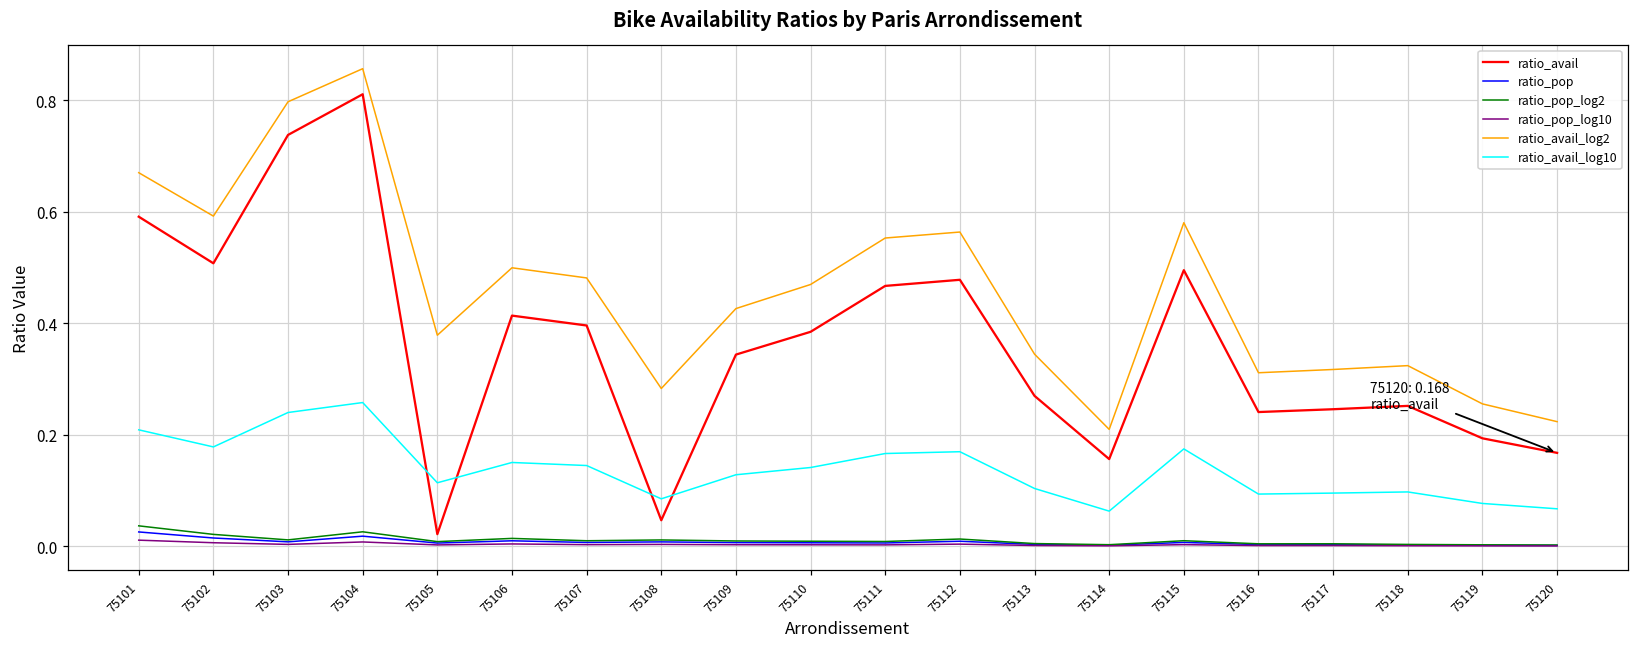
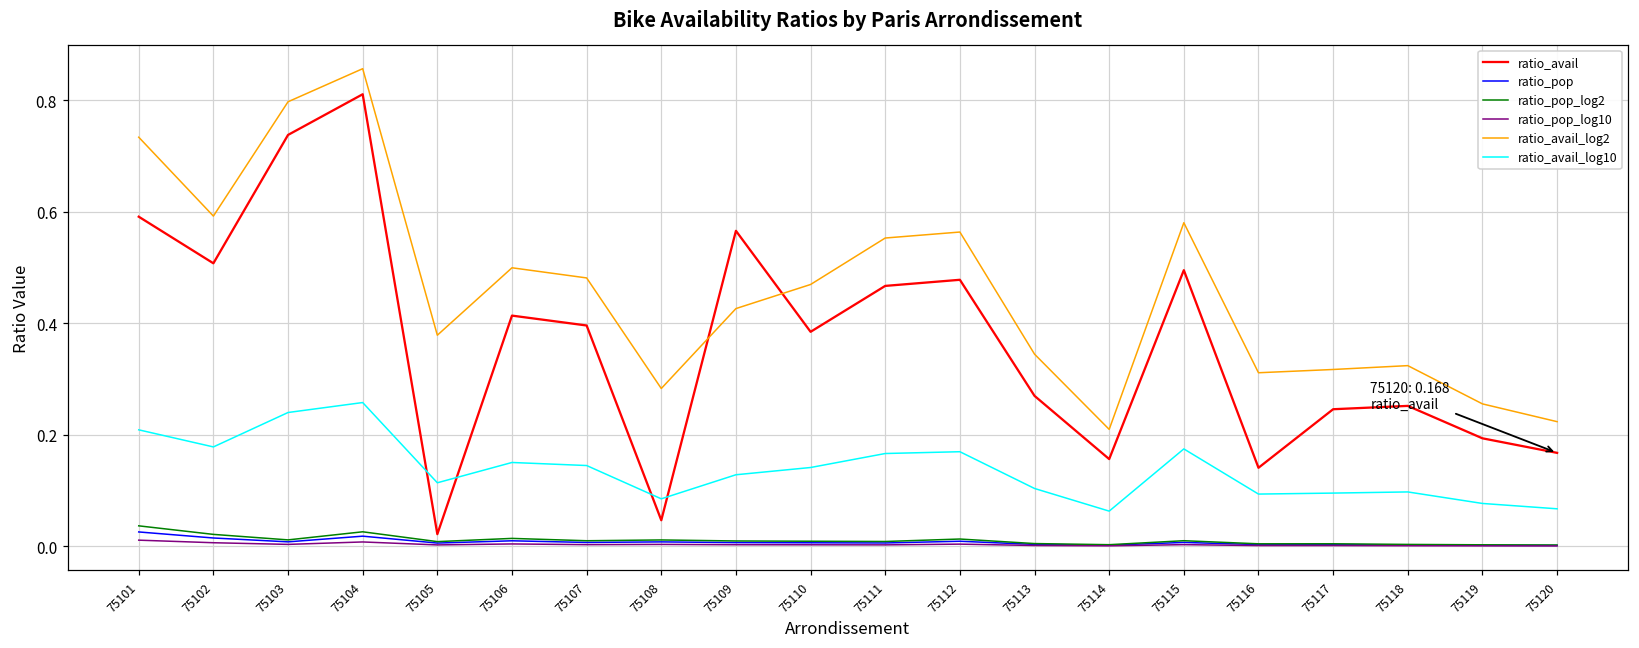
  {
    "ratio_avail": {
      "75101": 0.59,
      "75102": 0.51,
      "75103": 0.74,
      "75104": 0.81,
      "75105": 0.02,
      "75106": 0.41,
      "75107": 0.40,
      "75108": 0.05,
-     "75109": 0.34,
+     "75109": 0.57,
      "75110": 0.38,
      "75111": 0.47,
      "75112": 0.48,
      "75113": 0.27,
      "75114": 0.16,
      "75115": 0.50,
-     "75116": 0.24,
+     "75116": 0.14,
      "75117": 0.25,
      "75120": 0.17
    },
    "ratio_pop": {
      "75101": 0.03,
      "75102": 0.01,
      "75104": 0.02
    },
    "ratio_pop_log2": {
      "75101": 0.04,
      "75102": 0.02,
      "75104": 0.03
    },
    "ratio_pop_log10": {
      "75101": 0.01,
      "75102": 0.01,
      "75104": 0.01,
      "75106": 0.00,
      "75112": 0.00
    },
    "ratio_avail_log2": {
-     "75101": 0.67,
+     "75101": 0.73,
      "75102": 0.59,
      "75103": 0.80,
      "75104": 0.86,
      "75105": 0.38,
      "75106": 0.50,
      "75107": 0.48,
      "75108": 0.28,
      "75109": 0.43,
      "75110": 0.47,
      "75111": 0.55,
      "75112": 0.56,
      "75113": 0.34,
      "75114": 0.21,
      "75115": 0.58,
      "75116": 0.31,
      "75117": 0.32,
      "75118": 0.32,
      "75120": 0.22
    },
    "ratio_avail_log10": {
      "75101": 0.21,
      "75102": 0.18,
      "75103": 0.24,
      "75104": 0.26,
      "75105": 0.11,
      "75106": 0.15,
      "75107": 0.14,
      "75108": 0.09,
      "75109": 0.13,
      "75110": 0.14,
      "75111": 0.17,
      "75112": 0.17,
      "75113": 0.10,
      "75114": 0.06,
      "75115": 0.17,
      "75116": 0.09,
      "75117": 0.10,
      "75118": 0.10,
      "75119": 0.08,
      "75120": 0.07
    }
  }
